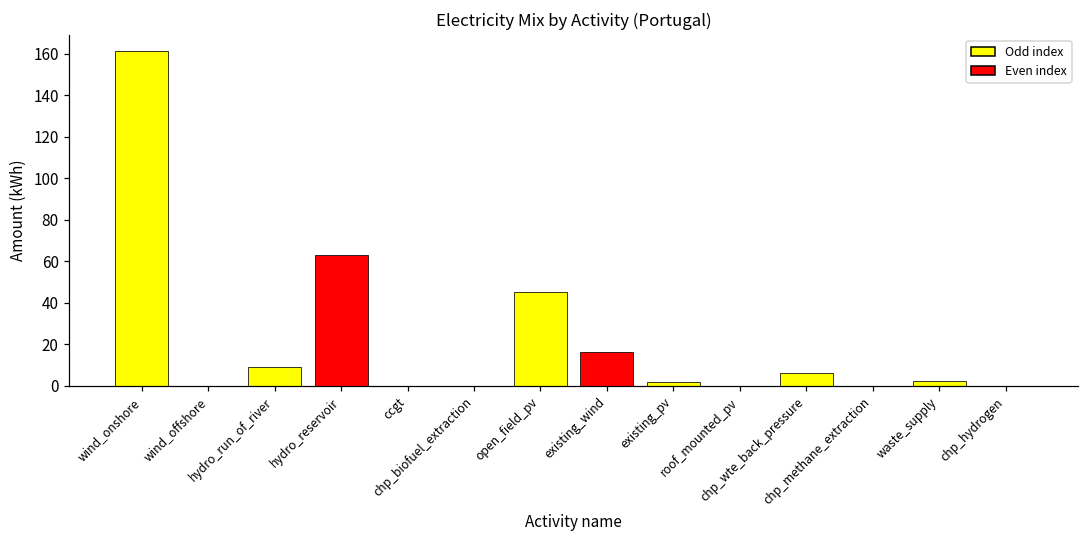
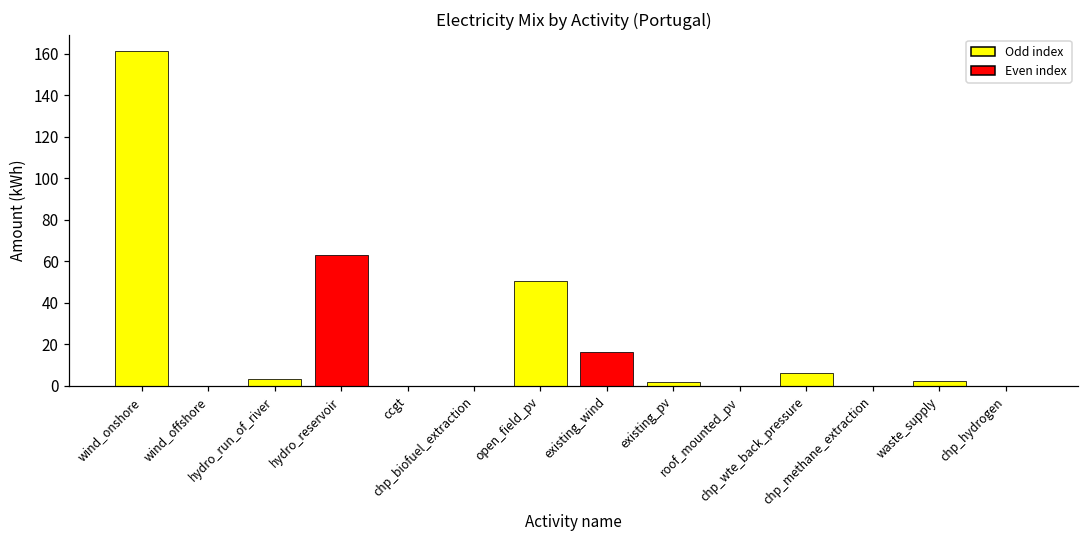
  {
    "wind_onshore": 161,
-   "hydro_run_of_river": 9,
+   "hydro_run_of_river": 3,
    "hydro_reservoir": 63,
-   "open_field_pv": 45,
+   "open_field_pv": 51,
    "existing_wind": 16,
    "existing_pv": 2,
    "chp_wte_back_pressure": 6,
    "waste_supply": 2
  }
